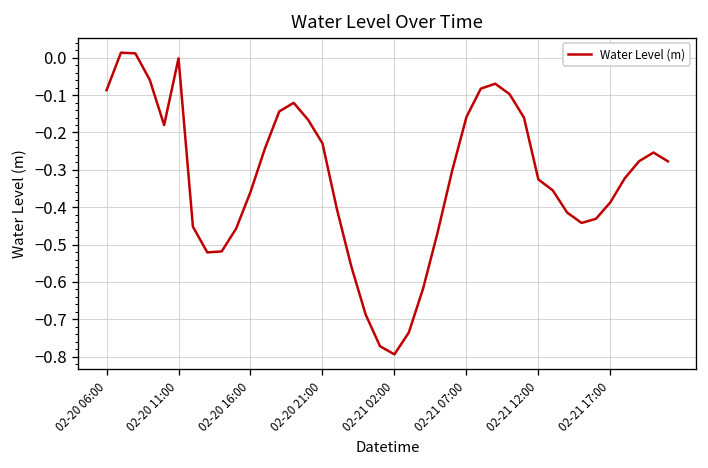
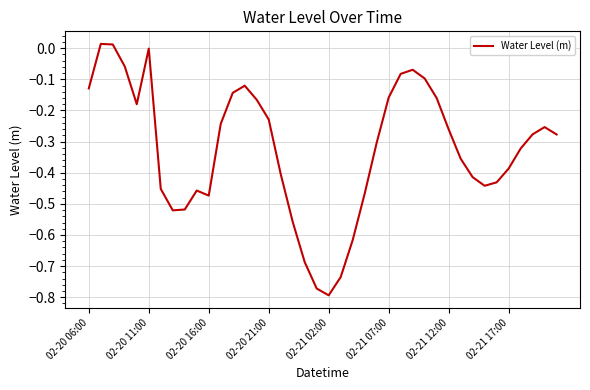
  {
-   "02-20 06:00": -0.09,
+   "02-20 06:00": -0.13,
    "02-20 11:00": 0.00,
-   "02-20 16:00": -0.36,
+   "02-20 16:00": -0.47,
    "02-20 21:00": -0.23,
    "02-21 02:00": -0.79,
    "02-21 07:00": -0.16,
-   "02-21 12:00": -0.33,
+   "02-21 12:00": -0.26,
    "02-21 17:00": -0.39
  }
